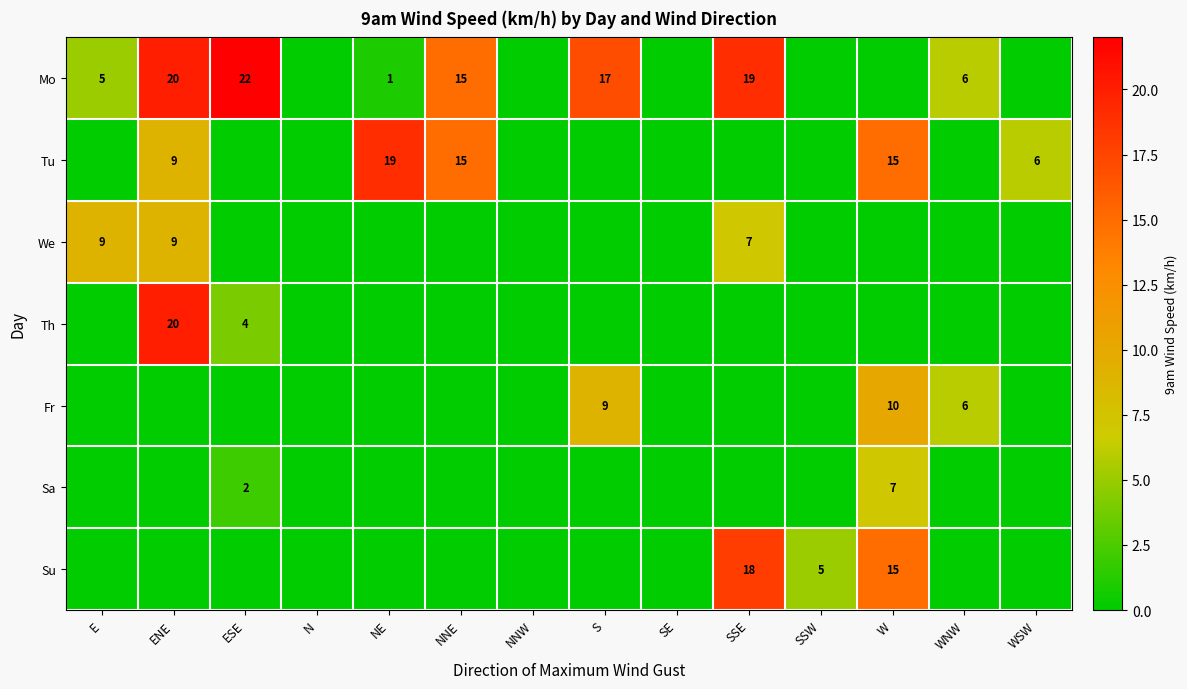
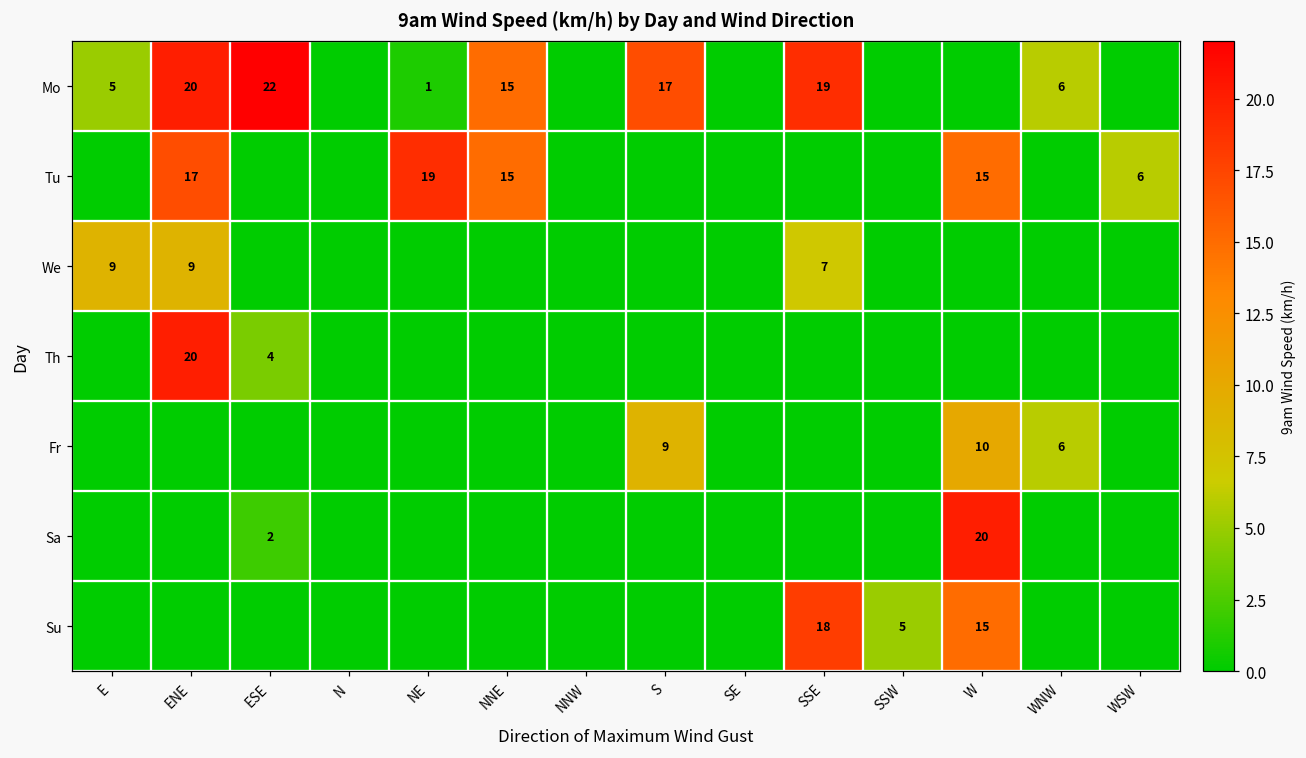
  {
    "Mo": {
      "E": 5,
      "ENE": 20,
      "ESE": 22,
      "NE": 1,
      "NNE": 15,
      "S": 17,
      "SSE": 19,
      "WNW": 6
    },
    "Tu": {
-     "ENE": 9,
+     "ENE": 17,
      "NE": 19,
      "NNE": 15,
      "W": 15,
      "WSW": 6
    },
    "We": {
      "E": 9,
      "ENE": 9,
      "SSE": 7
    },
    "Th": {
      "ENE": 20,
      "ESE": 4
    },
    "Fr": {
      "S": 9,
      "W": 10,
      "WNW": 6
    },
    "Sa": {
      "ESE": 2,
-     "W": 7
+     "W": 20
    },
    "Su": {
      "SSE": 18,
      "SSW": 5,
      "W": 15
    }
  }
